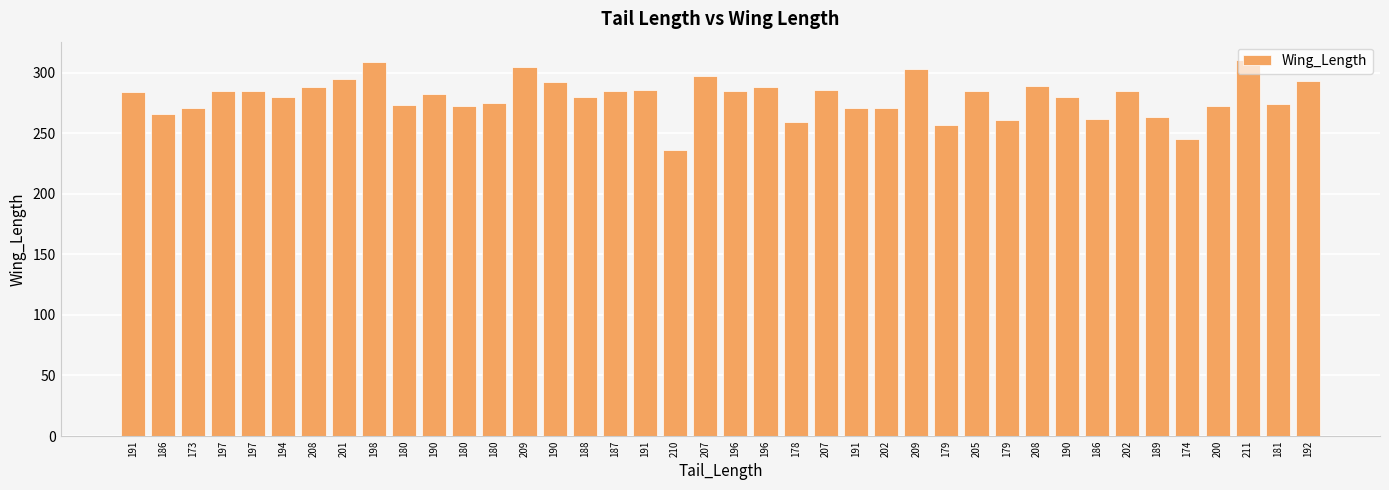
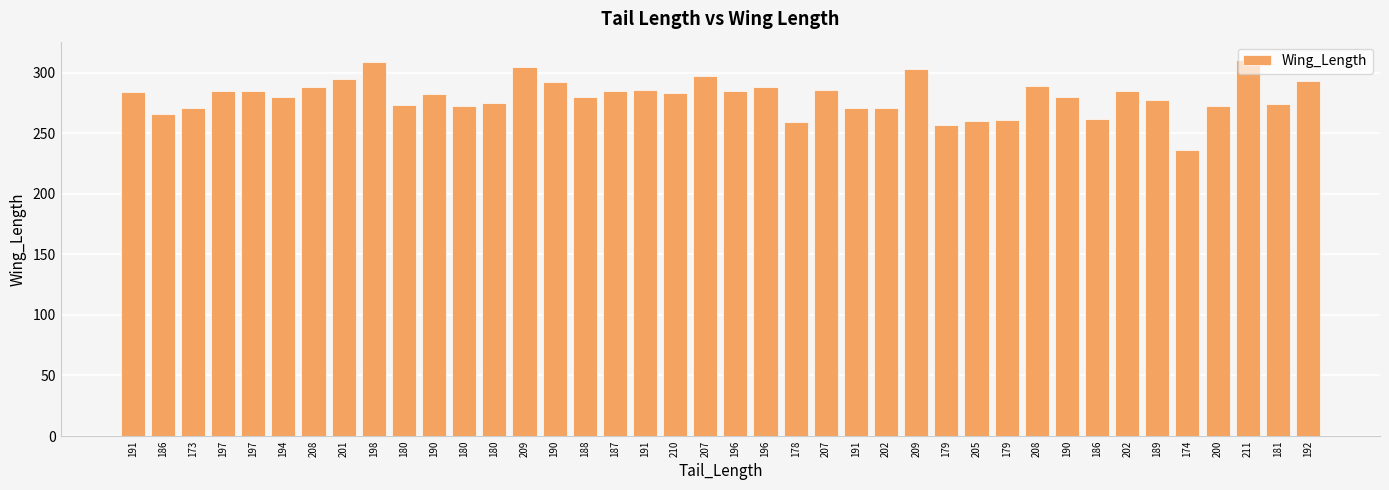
  {
    "173": 271,
    "194": 280,
    "201": 295,
    "198": 309,
    "188": 280,
    "187": 285,
-   "210": 236,
+   "210": 283,
    "178": 259,
-   "205": 285,
-   "189": 263,
-   "174": 245,
+   "205": 260,
+   "189": 277,
+   "174": 236,
    "200": 272,
    "181": 274,
    "192": 293
  }
